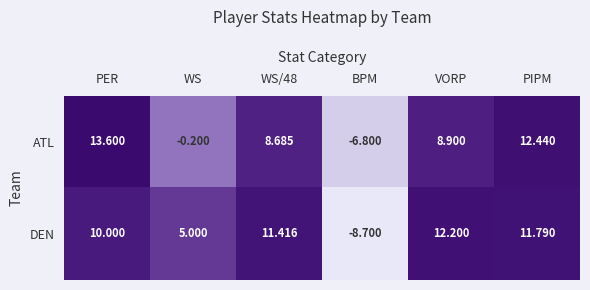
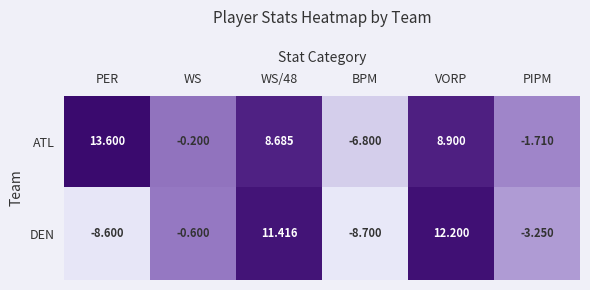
  {
    "ATL": {
      "PER": 13.600,
      "WS": -0.200,
      "WS/48": 8.685,
      "BPM": -6.800,
      "VORP": 8.900,
-     "PIPM": 12.440
+     "PIPM": -1.710
    },
    "DEN": {
-     "PER": 10.000,
-     "WS": 5.000,
+     "PER": -8.600,
+     "WS": -0.600,
      "WS/48": 11.416,
      "BPM": -8.700,
      "VORP": 12.200,
-     "PIPM": 11.790
+     "PIPM": -3.250
    }
  }
